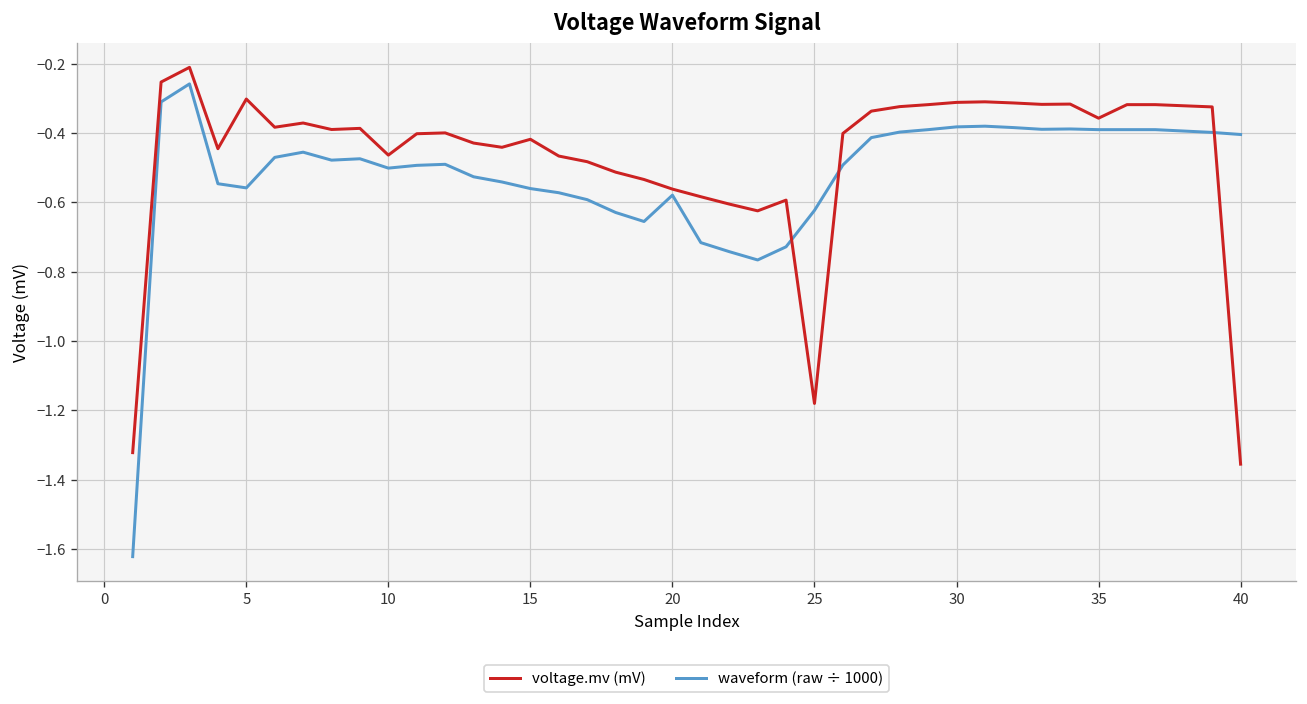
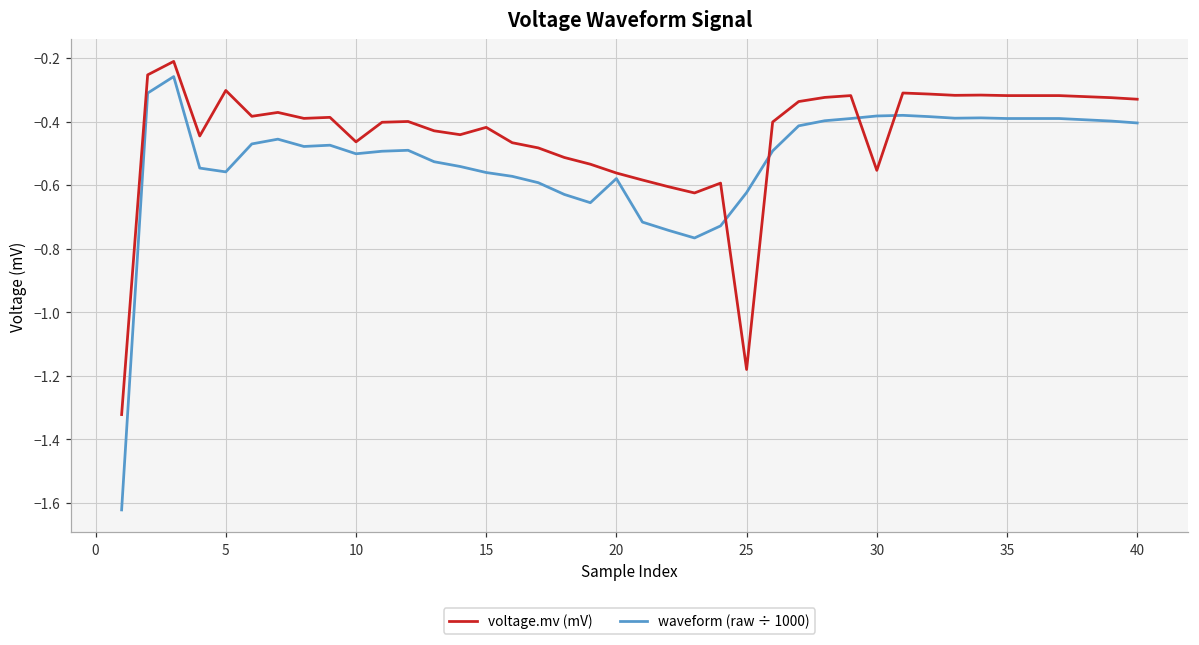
  {
    "voltage.mv (mV)": {
      "5": -0.30,
      "10": -0.46,
      "15": -0.42,
      "20": -0.56,
      "25": -1.18,
-     "30": -0.31,
-     "35": -0.36,
-     "40": -1.36
+     "30": -0.55,
+     "35": -0.32,
+     "40": -0.33
    },
    "waveform (raw ÷ 1000)": {
      "5": -0.56,
      "10": -0.50,
      "15": -0.56,
      "20": -0.58,
      "25": -0.62,
      "30": -0.38,
      "35": -0.39,
      "40": -0.40
    }
  }
